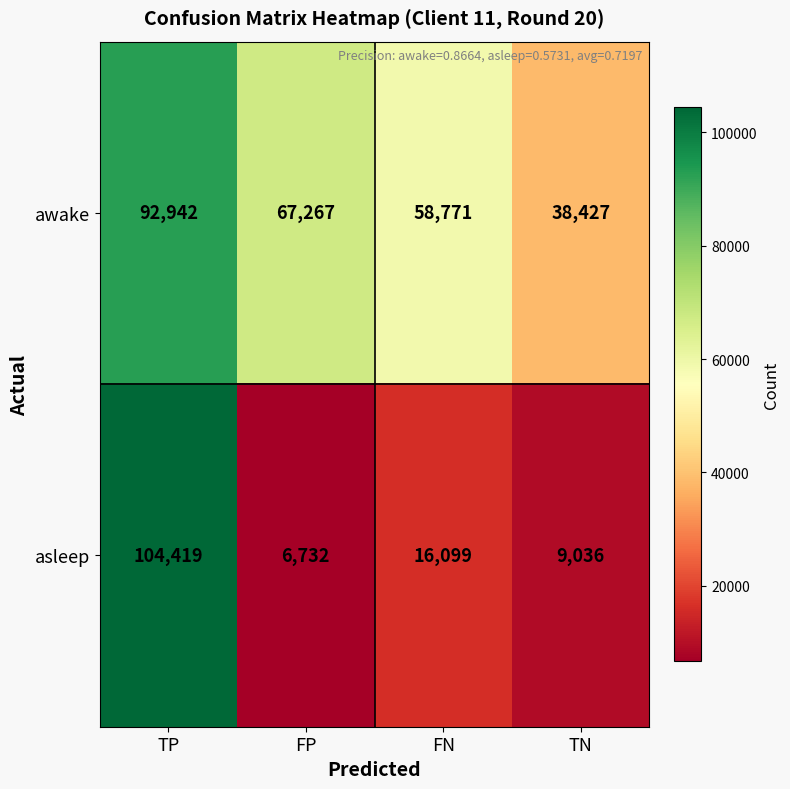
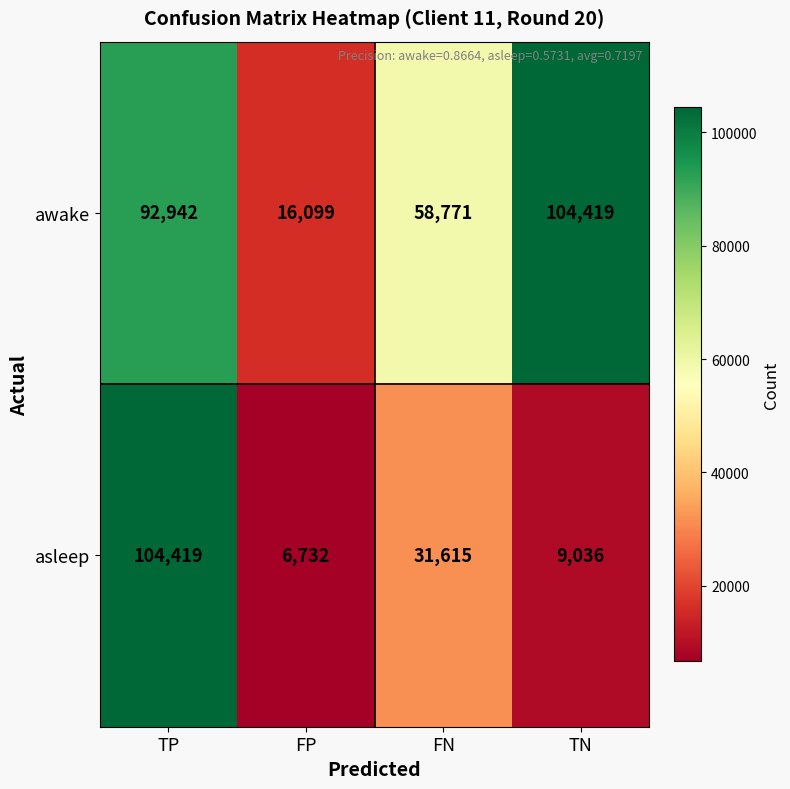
  {
    "awake": {
      "TP": "92,942",
-     "FP": "67,267",
-     "TN": "38,427"
+     "FP": "16,099",
+     "TN": "104,419"
    },
    "asleep": {
      "TP": "104,419",
      "FP": "6,732",
-     "FN": "16,099",
+     "FN": "31,615",
      "TN": "9,036"
    }
  }
